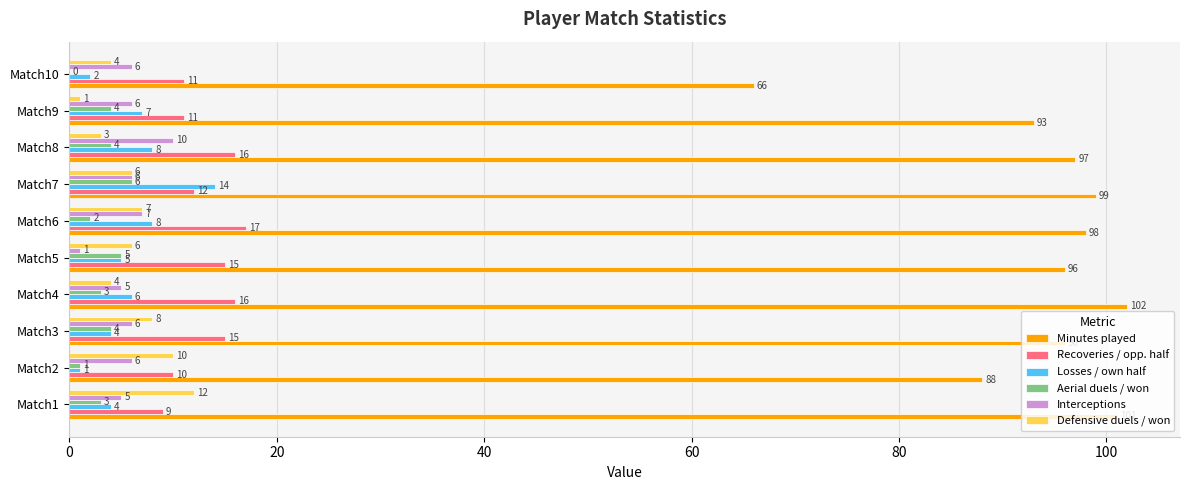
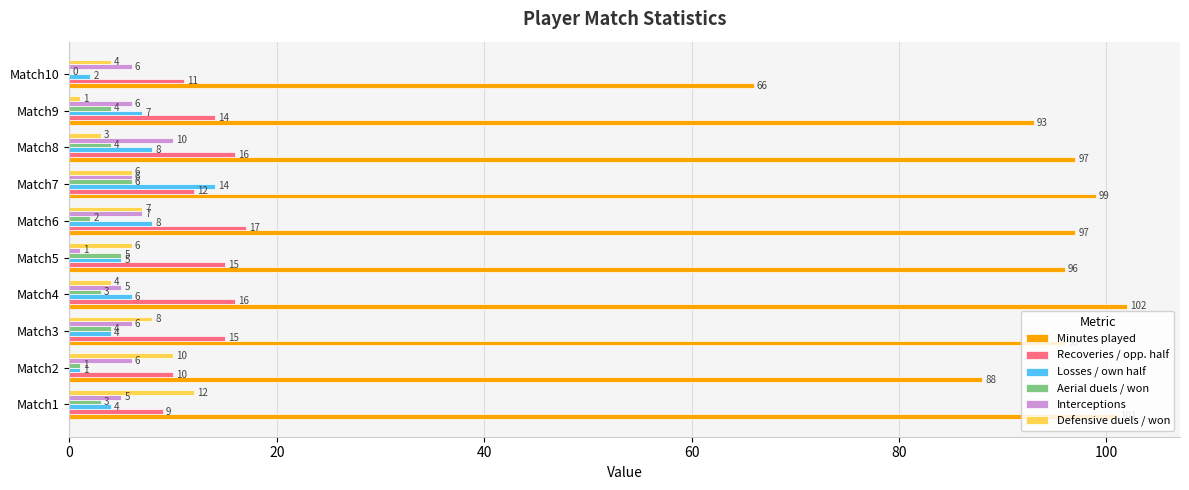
  {
    "Minutes played": {
      "Match10": 66,
      "Match9": 93,
      "Match8": 97,
      "Match7": 99,
-     "Match6": 98,
+     "Match6": 97,
      "Match5": 96,
      "Match4": 102,
      "Match2": 88
    },
    "Recoveries / opp. half": {
      "Match10": 11,
-     "Match9": 11,
+     "Match9": 14,
      "Match8": 16,
      "Match7": 12,
      "Match6": 17,
      "Match5": 15,
      "Match4": 16,
      "Match3": 15,
      "Match2": 10,
      "Match1": 9
    },
    "Losses / own half": {
      "Match10": 2,
      "Match9": 7,
      "Match8": 8,
      "Match7": 14,
      "Match6": 8,
      "Match4": 6,
      "Match1": 4
    },
    "Aerial duels / won": {
      "Match10": 0,
      "Match9": 4,
      "Match8": 4,
      "Match6": 2,
      "Match4": 3,
      "Match1": 3
    },
    "Interceptions": {
      "Match10": 6,
      "Match9": 6,
      "Match8": 10,
      "Match5": 1,
      "Match4": 5,
      "Match3": 6,
      "Match2": 6,
      "Match1": 5
    },
    "Defensive duels / won": {
      "Match10": 4,
      "Match9": 1,
      "Match8": 3,
      "Match5": 6,
      "Match4": 4,
      "Match3": 8,
      "Match2": 10,
      "Match1": 12
    }
  }
